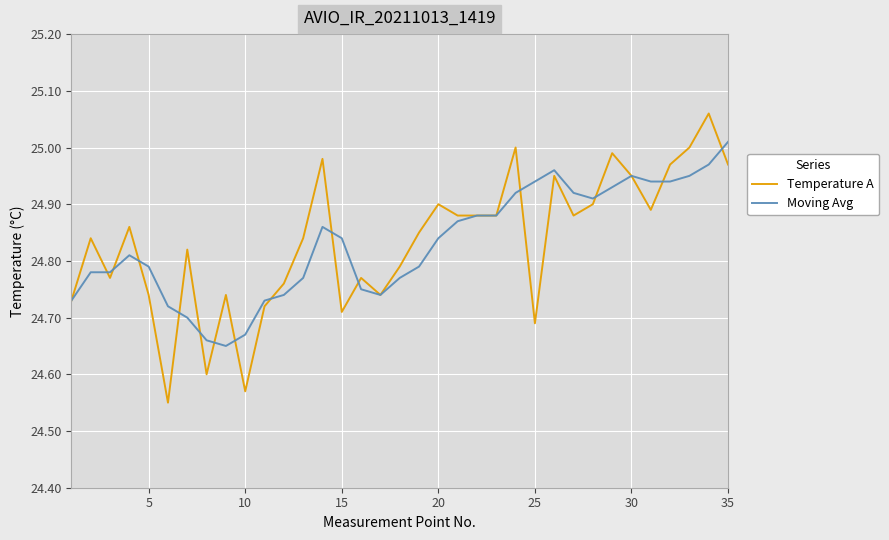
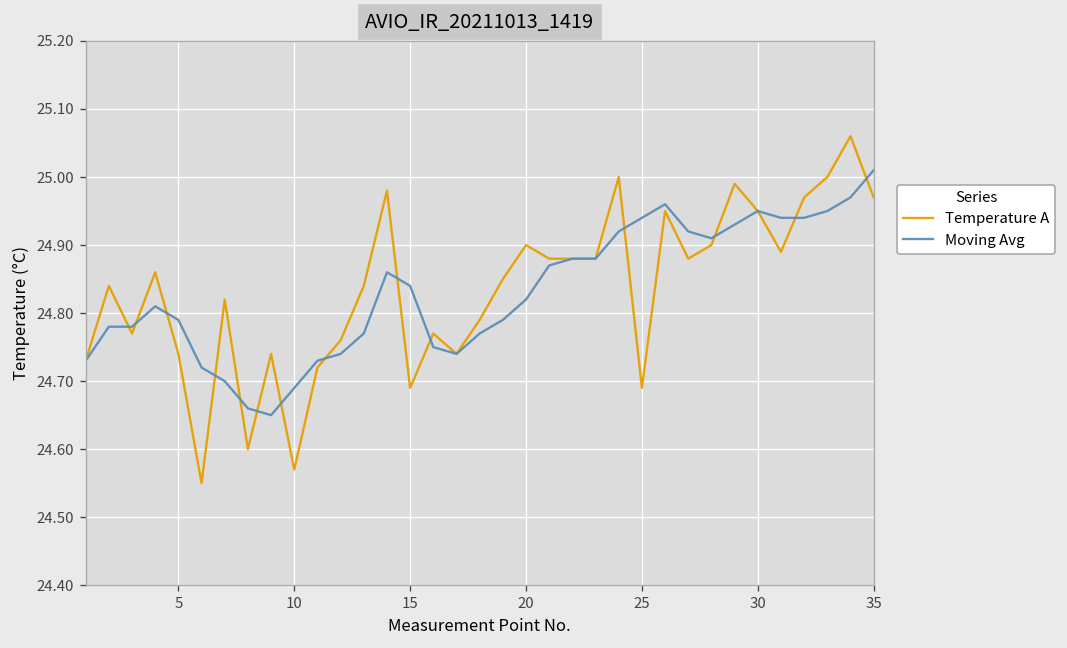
  {
    "Temperature A": {
      "5": 24.74,
      "10": 24.57,
-     "15": 24.71,
+     "15": 24.69,
      "20": 24.90,
      "25": 24.69,
      "35": 24.97
    },
    "Moving Avg": {
      "5": 24.79,
-     "10": 24.67,
+     "10": 24.69,
      "15": 24.84,
-     "20": 24.84,
+     "20": 24.82,
      "25": 24.94,
      "35": 25.01
    }
  }
